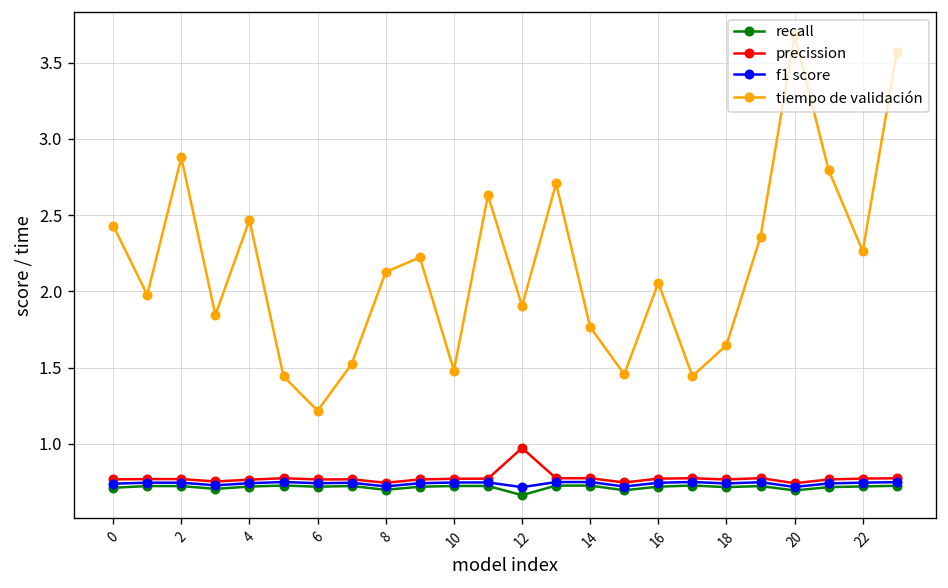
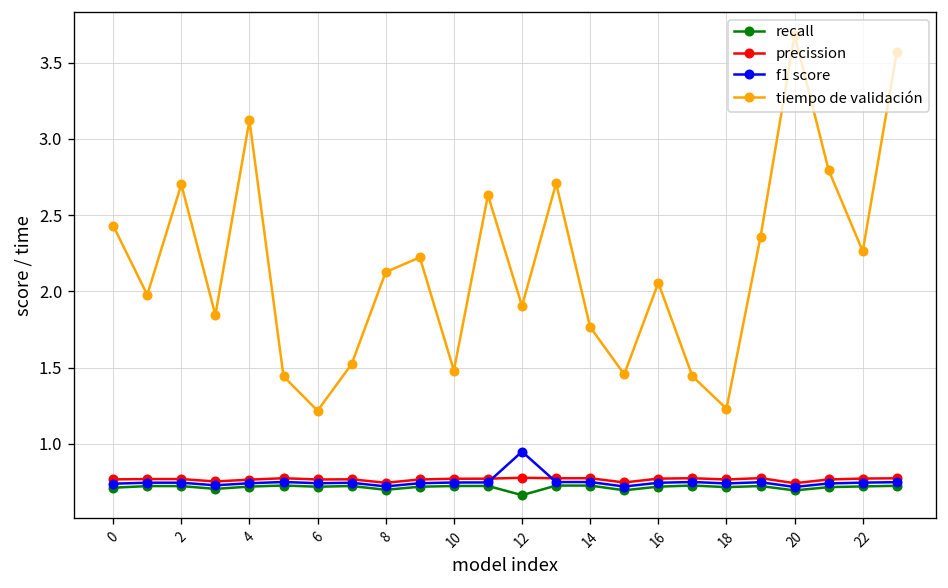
  {
    "recall": {
      "0": 0.71,
      "2": 0.72,
      "4": 0.72,
      "6": 0.72,
      "8": 0.70,
      "10": 0.72,
      "12": 0.66,
      "14": 0.73,
      "16": 0.72,
      "18": 0.72,
      "20": 0.69,
      "22": 0.72
    },
    "precission": {
      "0": 0.77,
      "2": 0.77,
      "4": 0.76,
      "6": 0.77,
      "8": 0.74,
      "10": 0.77,
-     "12": 0.97,
+     "12": 0.78,
      "14": 0.77,
      "16": 0.77,
      "18": 0.77,
      "20": 0.74,
      "22": 0.77
    },
    "f1 score": {
      "0": 0.74,
      "2": 0.74,
      "4": 0.74,
      "6": 0.74,
      "8": 0.72,
      "10": 0.75,
-     "12": 0.71,
+     "12": 0.95,
      "14": 0.75,
      "16": 0.74,
      "18": 0.74,
      "20": 0.72,
      "22": 0.74
    },
    "tiempo de validación": {
      "0": 2.43,
-     "2": 2.88,
-     "4": 2.47,
+     "2": 2.70,
+     "4": 3.12,
      "6": 1.22,
      "8": 2.13,
      "10": 1.48,
      "12": 1.90,
      "14": 1.77,
      "16": 2.06,
-     "18": 1.65,
+     "18": 1.23,
      "22": 2.26
    }
  }
